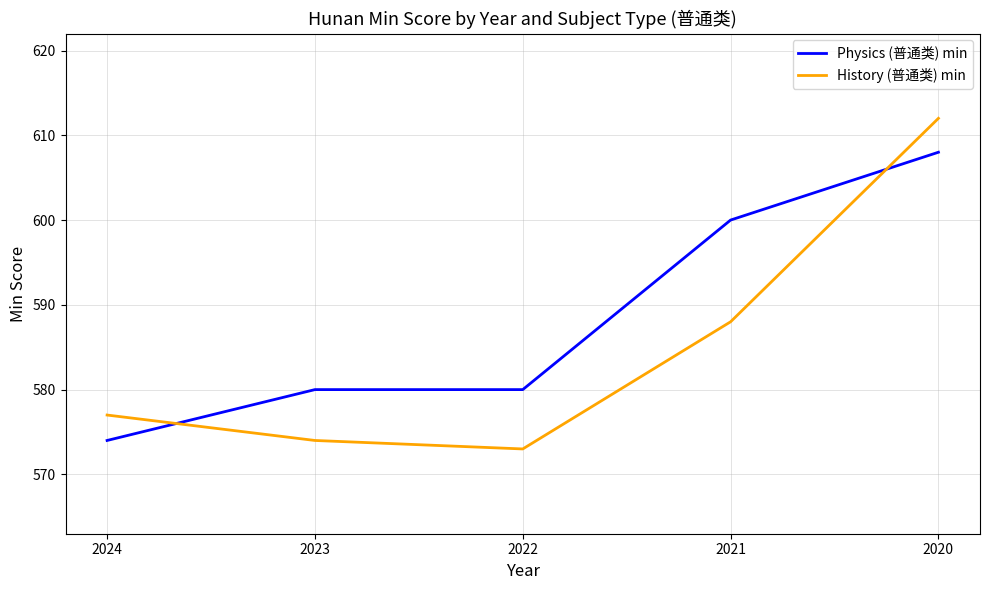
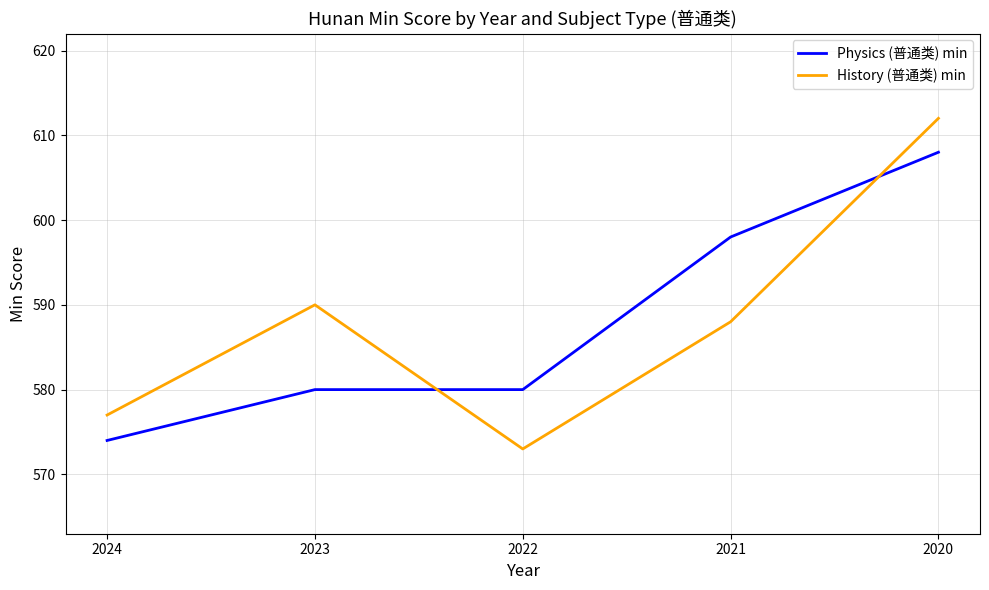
  {
    "Physics (普通类) min": {
      "2024": 574,
      "2023": 580,
      "2022": 580,
-     "2021": 600,
+     "2021": 598,
      "2020": 608
    },
    "History (普通类) min": {
      "2024": 577,
-     "2023": 574,
+     "2023": 590,
      "2022": 573,
      "2021": 588,
      "2020": 612
    }
  }
